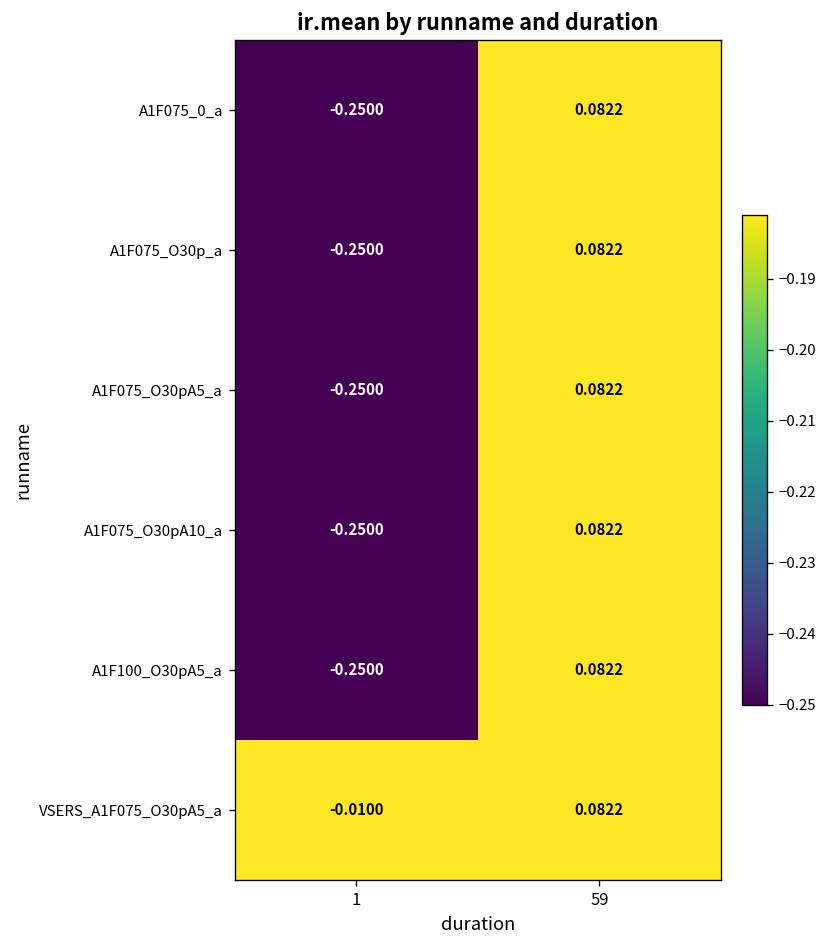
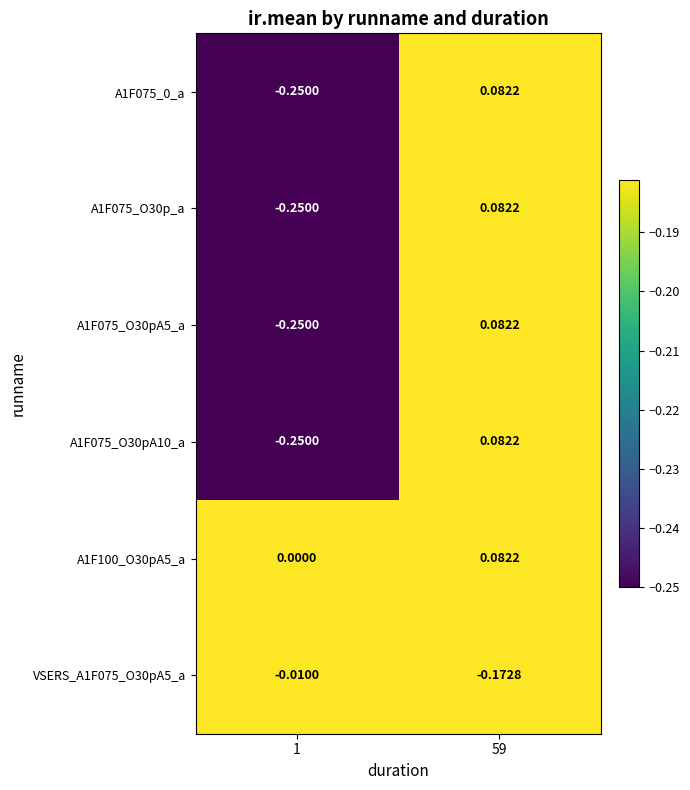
  {
    "A1F075_0_a": {
      "1": -0.2500,
      "59": 0.0822
    },
    "A1F075_O30p_a": {
      "1": -0.2500,
      "59": 0.0822
    },
    "A1F075_O30pA5_a": {
      "1": -0.2500,
      "59": 0.0822
    },
    "A1F075_O30pA10_a": {
      "1": -0.2500,
      "59": 0.0822
    },
    "A1F100_O30pA5_a": {
-     "1": -0.2500,
+     "1": 0.0000,
      "59": 0.0822
    },
    "VSERS_A1F075_O30pA5_a": {
      "1": -0.0100,
-     "59": 0.0822
+     "59": -0.1728
    }
  }
